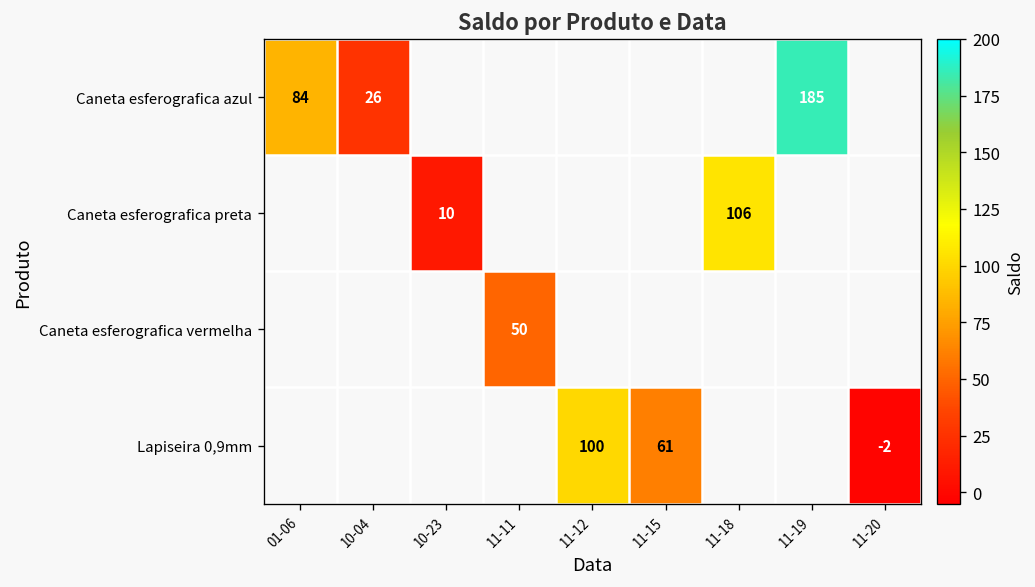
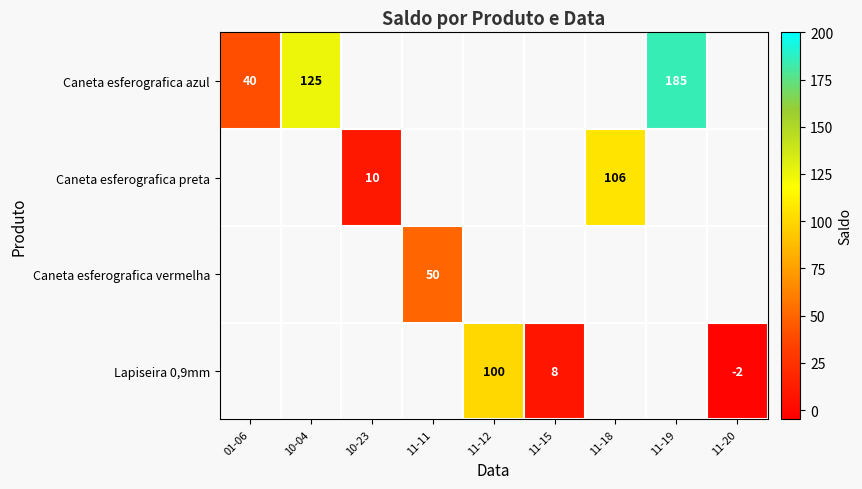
  {
    "Caneta esferografica azul": {
-     "01-06": 84,
-     "10-04": 26,
+     "01-06": 40,
+     "10-04": 125,
      "11-19": 185
    },
    "Caneta esferografica preta": {
      "10-23": 10,
      "11-18": 106
    },
    "Caneta esferografica vermelha": {
      "11-11": 50
    },
    "Lapiseira 0,9mm": {
      "11-12": 100,
-     "11-15": 61,
+     "11-15": 8,
      "11-20": -2
    }
  }
